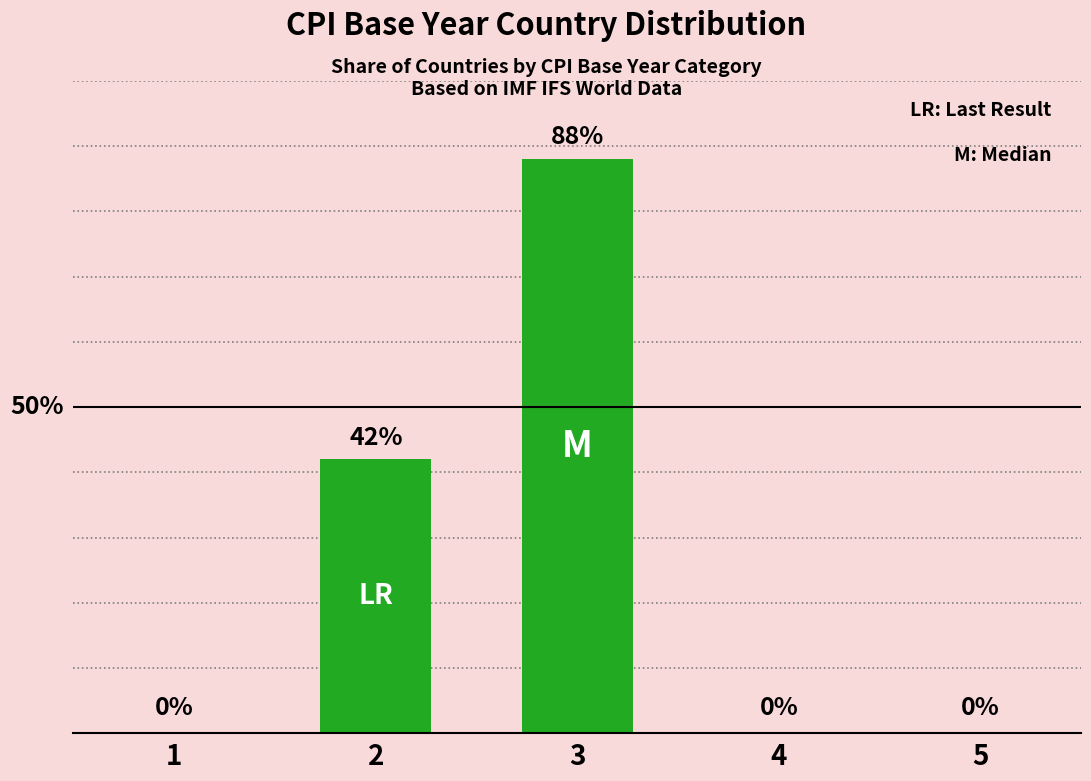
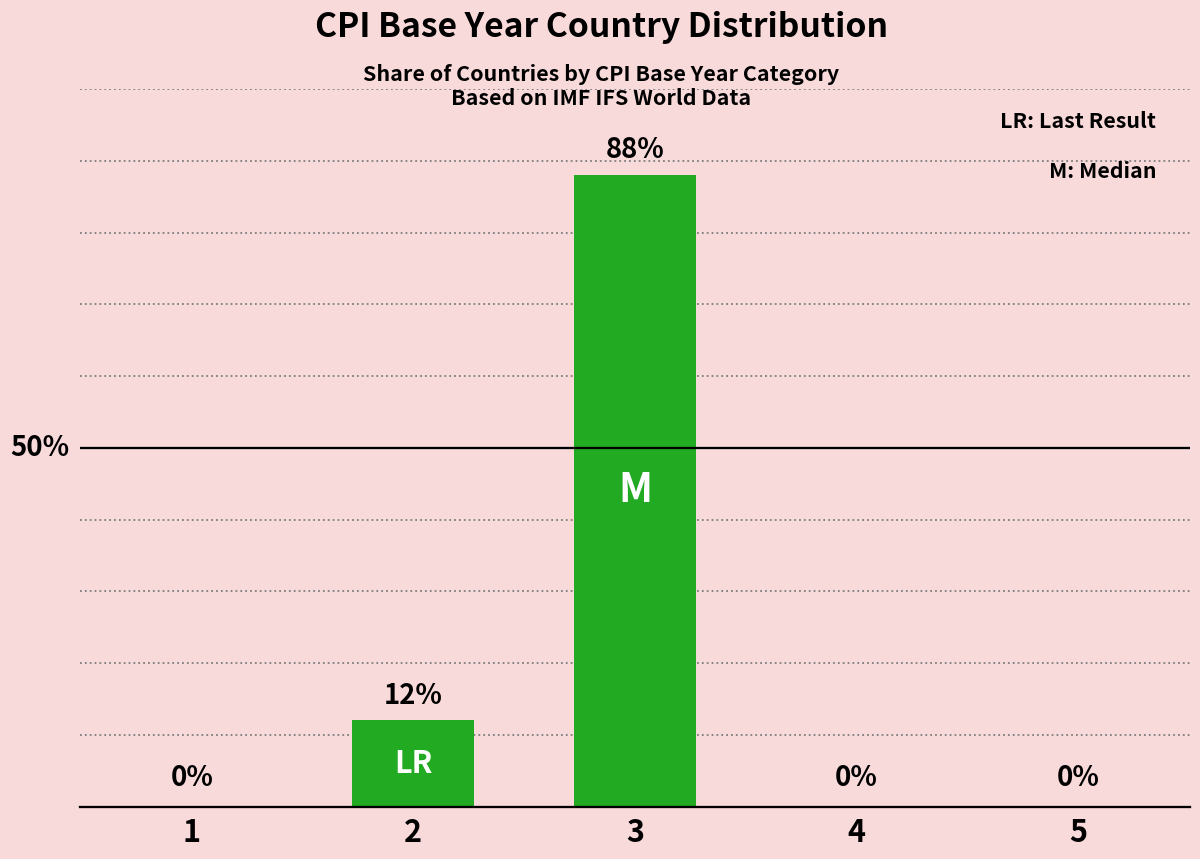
  {
    "1": "0%",
-   "2": "42%",
+   "2": "12%",
    "3": "88%",
    "4": "0%",
    "5": "0%"
  }
